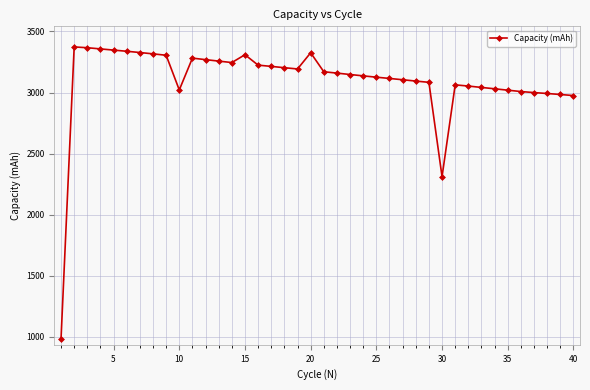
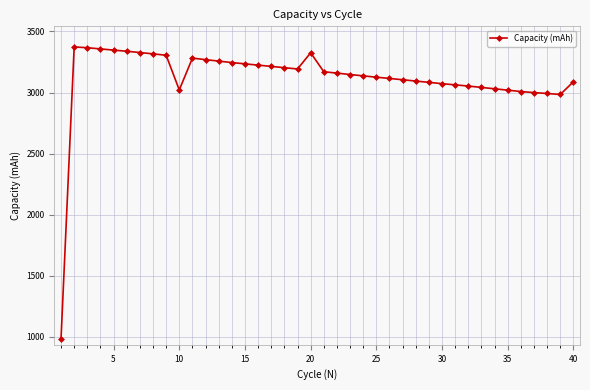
  {
    "5": 3350,
    "10": 3020,
-   "15": 3310,
+   "15": 3230,
    "20": 3330,
    "25": 3130,
-   "30": 2310,
+   "30": 3070,
    "35": 3020,
-   "40": 2980
+   "40": 3090
  }
